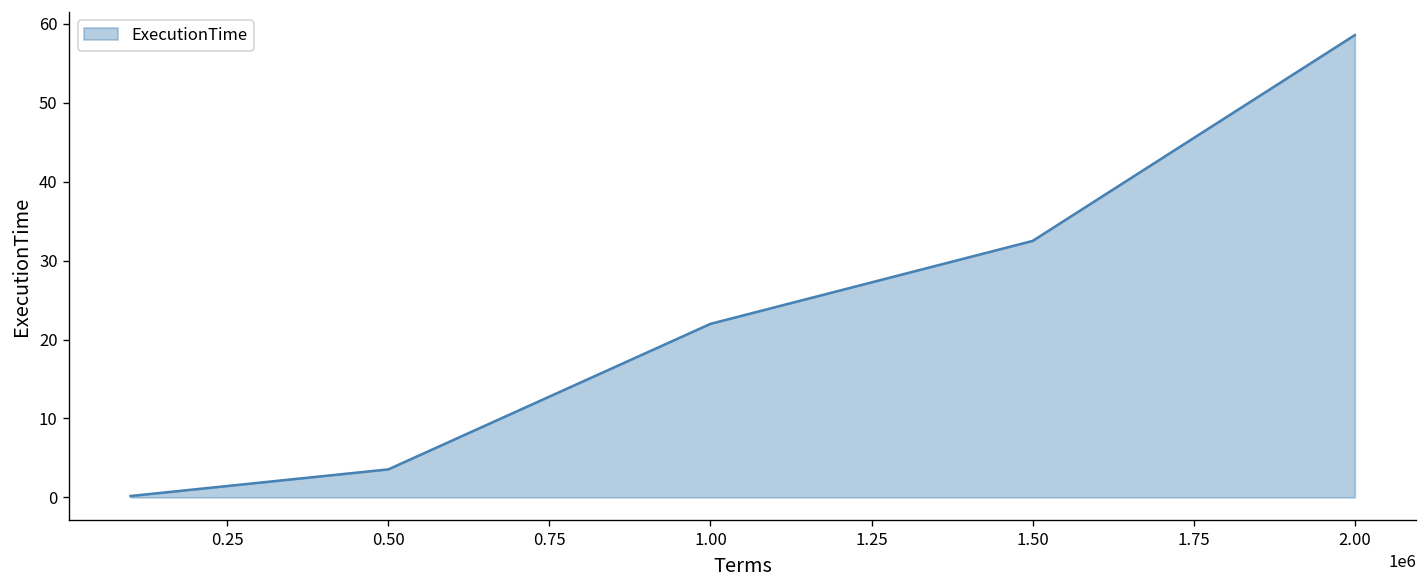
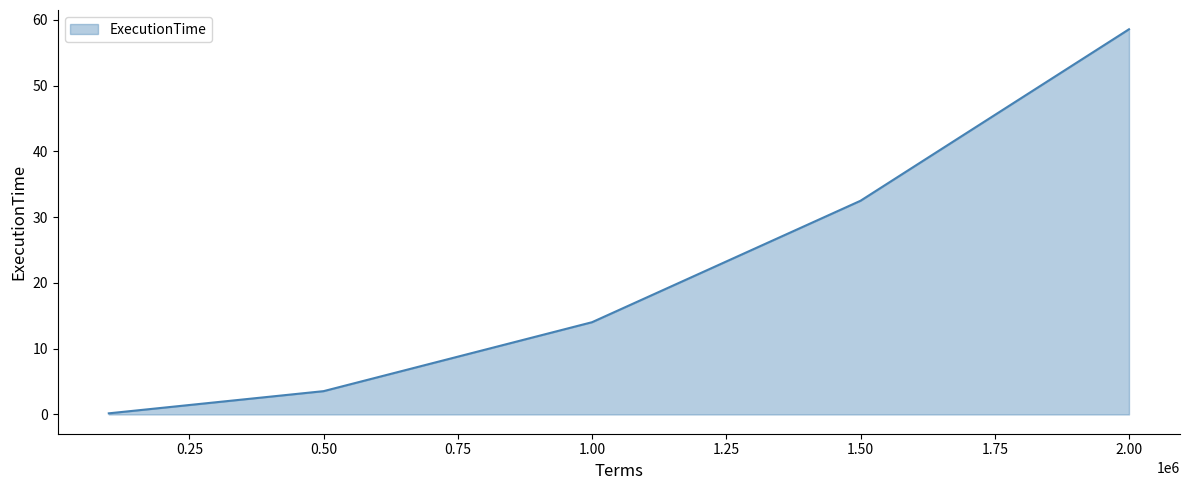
  {
    "0.50": 4,
-   "1.00": 22,
+   "1.00": 14,
    "1.50": 33,
    "2.00": 59
  }
